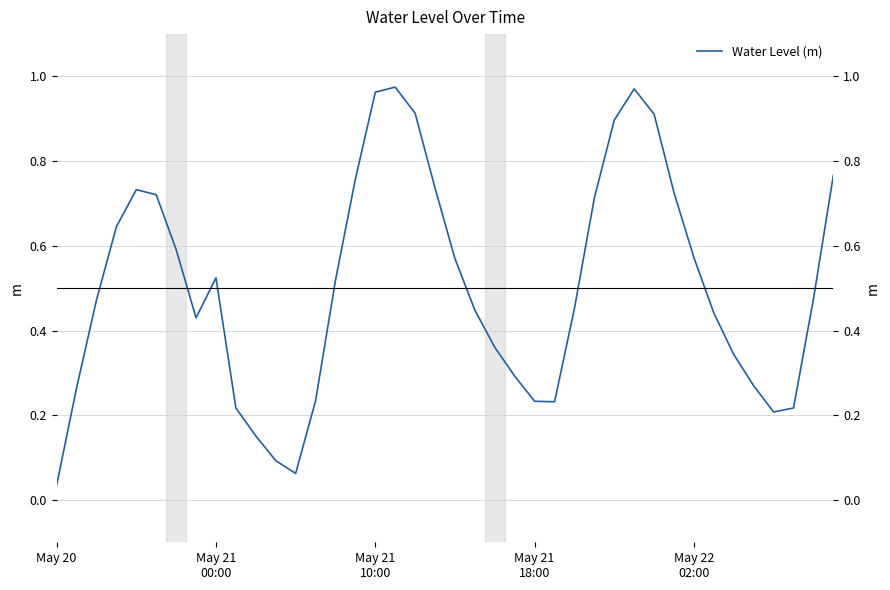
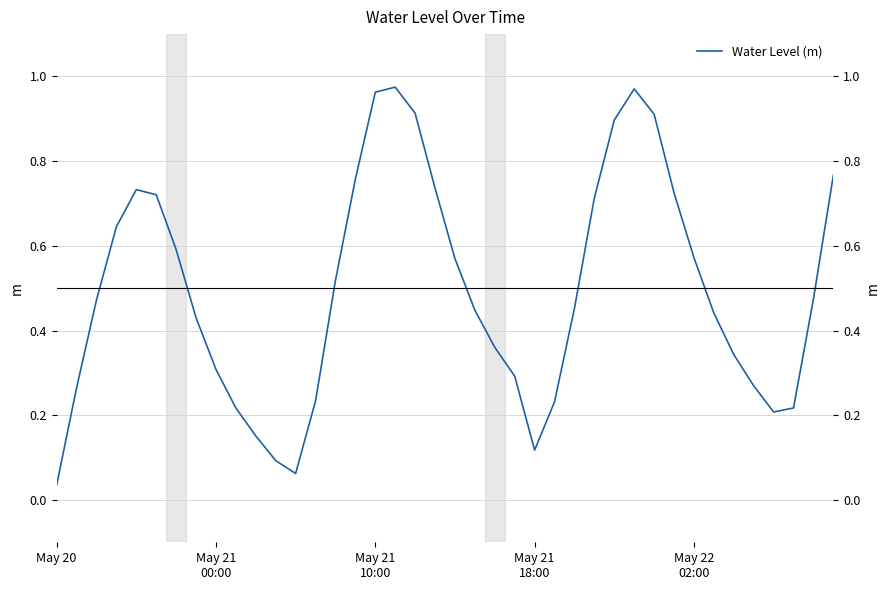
  {
    "May 20": 0.04,
-   "May 21 00:00": 0.52,
+   "May 21 00:00": 0.31,
    "May 21 10:00": 0.96,
-   "May 21 18:00": 0.23,
+   "May 21 18:00": 0.12,
    "May 22 02:00": 0.57
  }
